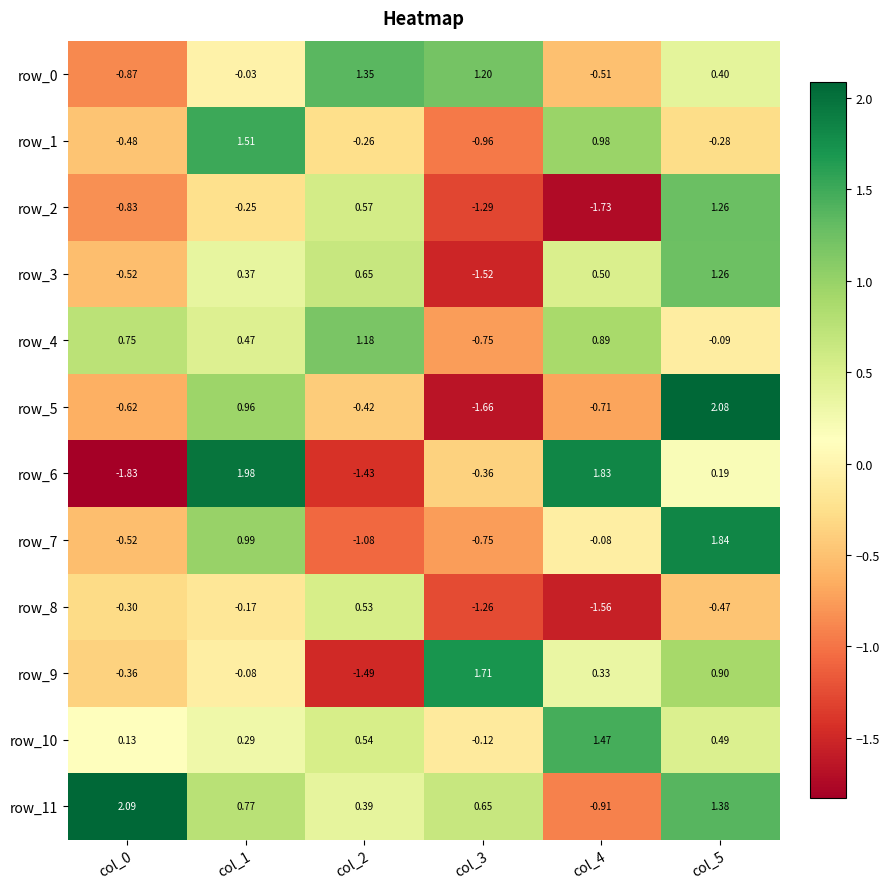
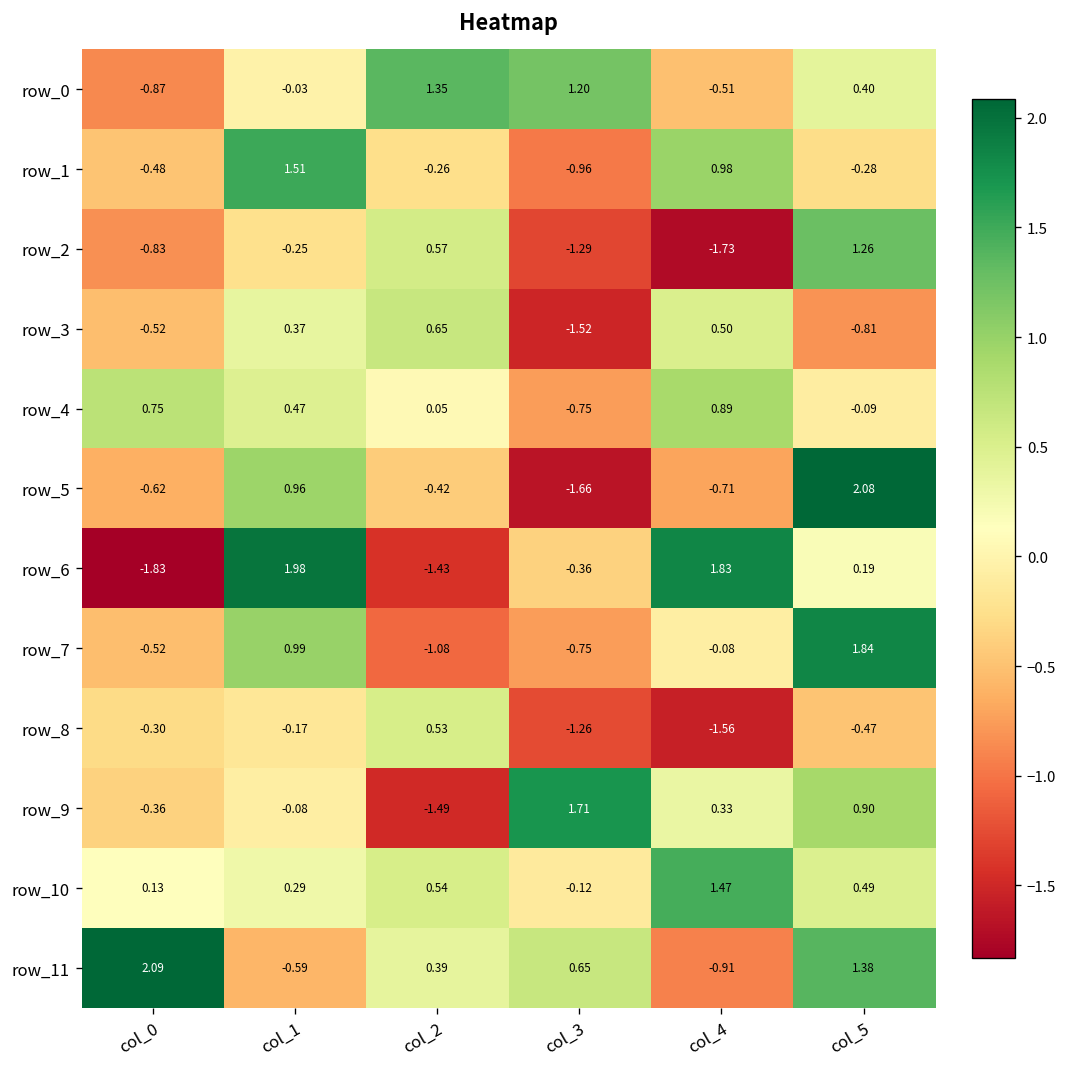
  {
    "row_0": {
      "col_0": -0.87,
      "col_1": -0.03,
      "col_2": 1.35,
      "col_3": 1.20,
      "col_4": -0.51,
      "col_5": 0.40
    },
    "row_1": {
      "col_0": -0.48,
      "col_1": 1.51,
      "col_2": -0.26,
      "col_3": -0.96,
      "col_4": 0.98,
      "col_5": -0.28
    },
    "row_2": {
      "col_0": -0.83,
      "col_1": -0.25,
      "col_2": 0.57,
      "col_3": -1.29,
      "col_4": -1.73,
      "col_5": 1.26
    },
    "row_3": {
      "col_0": -0.52,
      "col_1": 0.37,
      "col_2": 0.65,
      "col_3": -1.52,
      "col_4": 0.50,
-     "col_5": 1.26
+     "col_5": -0.81
    },
    "row_4": {
      "col_0": 0.75,
      "col_1": 0.47,
-     "col_2": 1.18,
+     "col_2": 0.05,
      "col_3": -0.75,
      "col_4": 0.89,
      "col_5": -0.09
    },
    "row_5": {
      "col_0": -0.62,
      "col_1": 0.96,
      "col_2": -0.42,
      "col_3": -1.66,
      "col_4": -0.71,
      "col_5": 2.08
    },
    "row_6": {
      "col_0": -1.83,
      "col_1": 1.98,
      "col_2": -1.43,
      "col_3": -0.36,
      "col_4": 1.83,
      "col_5": 0.19
    },
    "row_7": {
      "col_0": -0.52,
      "col_1": 0.99,
      "col_2": -1.08,
      "col_3": -0.75,
      "col_4": -0.08,
      "col_5": 1.84
    },
    "row_8": {
      "col_0": -0.30,
      "col_1": -0.17,
      "col_2": 0.53,
      "col_3": -1.26,
      "col_4": -1.56,
      "col_5": -0.47
    },
    "row_9": {
      "col_0": -0.36,
      "col_1": -0.08,
      "col_2": -1.49,
      "col_3": 1.71,
      "col_4": 0.33,
      "col_5": 0.90
    },
    "row_10": {
      "col_0": 0.13,
      "col_1": 0.29,
      "col_2": 0.54,
      "col_3": -0.12,
      "col_4": 1.47,
      "col_5": 0.49
    },
    "row_11": {
      "col_0": 2.09,
-     "col_1": 0.77,
+     "col_1": -0.59,
      "col_2": 0.39,
      "col_3": 0.65,
      "col_4": -0.91,
      "col_5": 1.38
    }
  }
